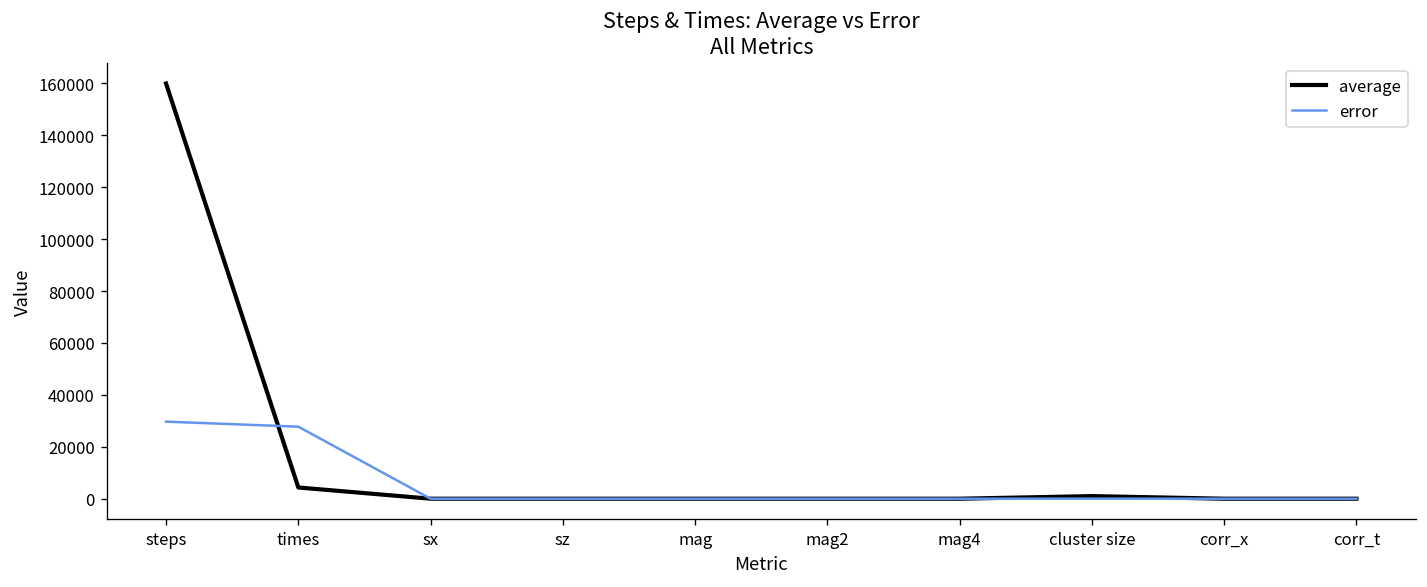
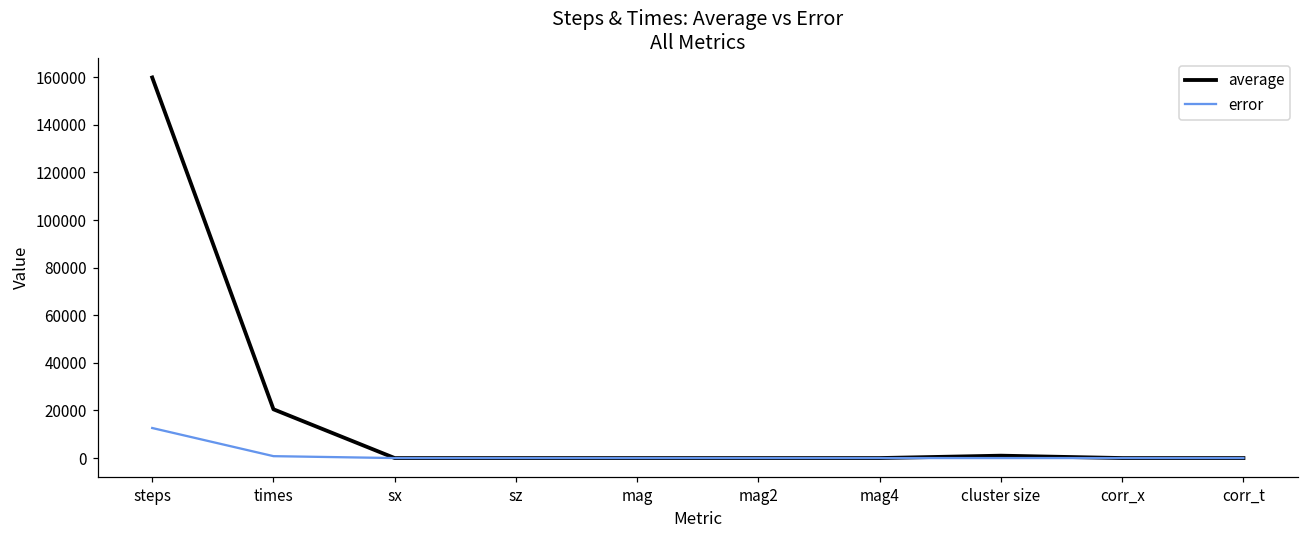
  {
    "average": {
      "steps": 160000,
-     "times": 4000
+     "times": 20000
    },
    "error": {
-     "steps": 30000,
-     "times": 28000
+     "steps": 13000,
+     "times": 1000
    }
  }
